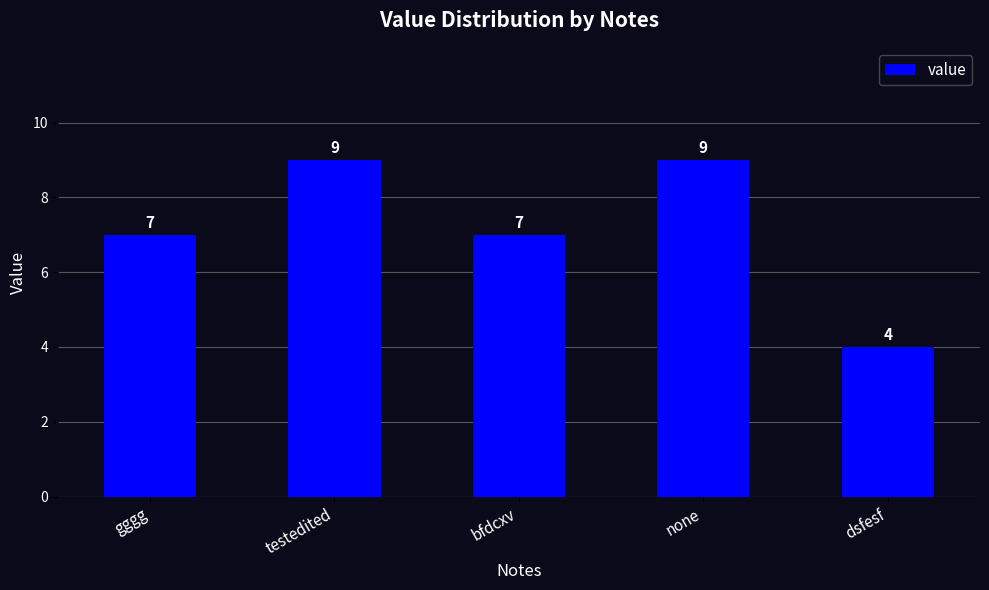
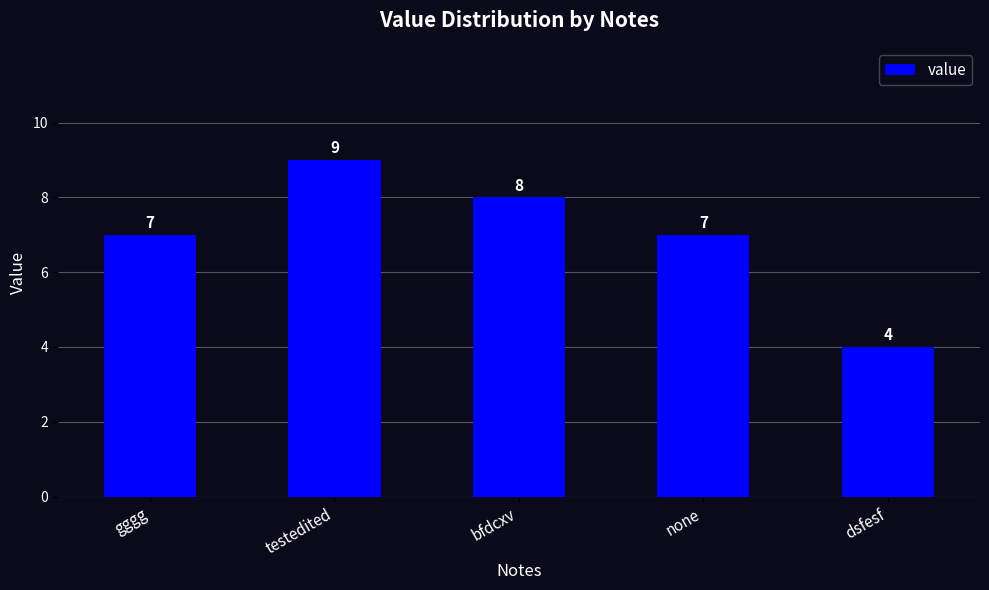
  {
    "gggg": 7,
    "testedited": 9,
-   "bfdcxv": 7,
-   "none": 9,
+   "bfdcxv": 8,
+   "none": 7,
    "dsfesf": 4
  }
